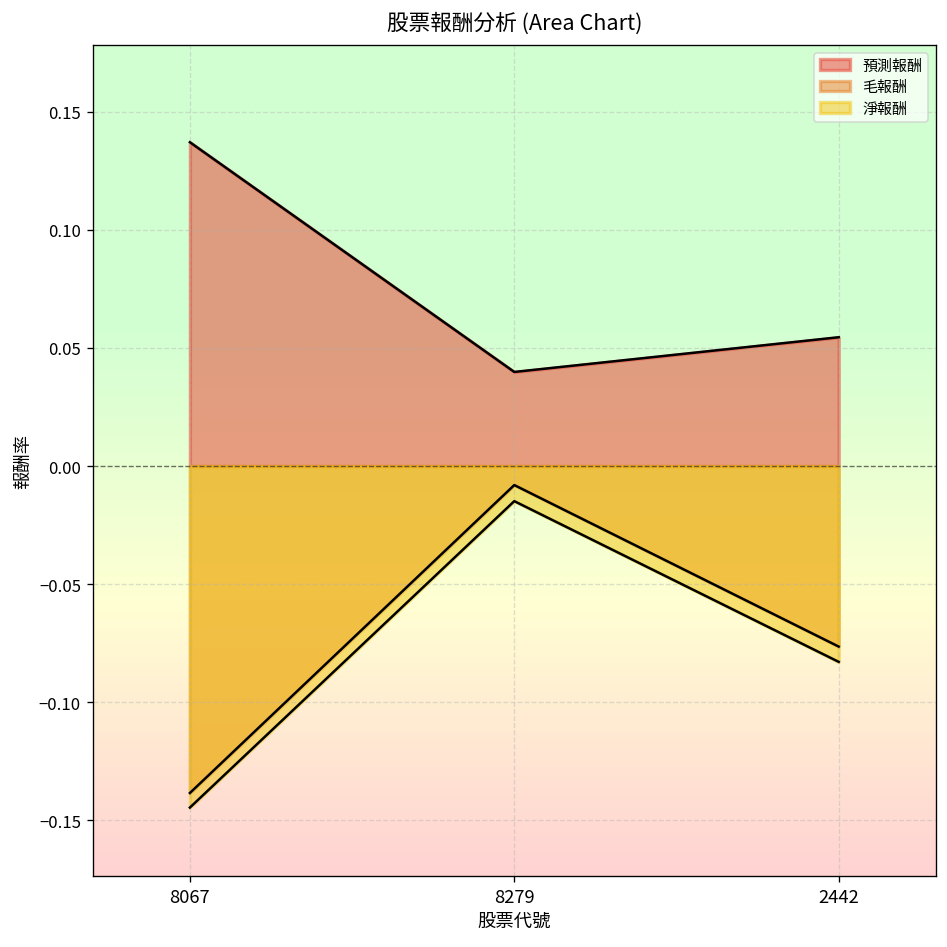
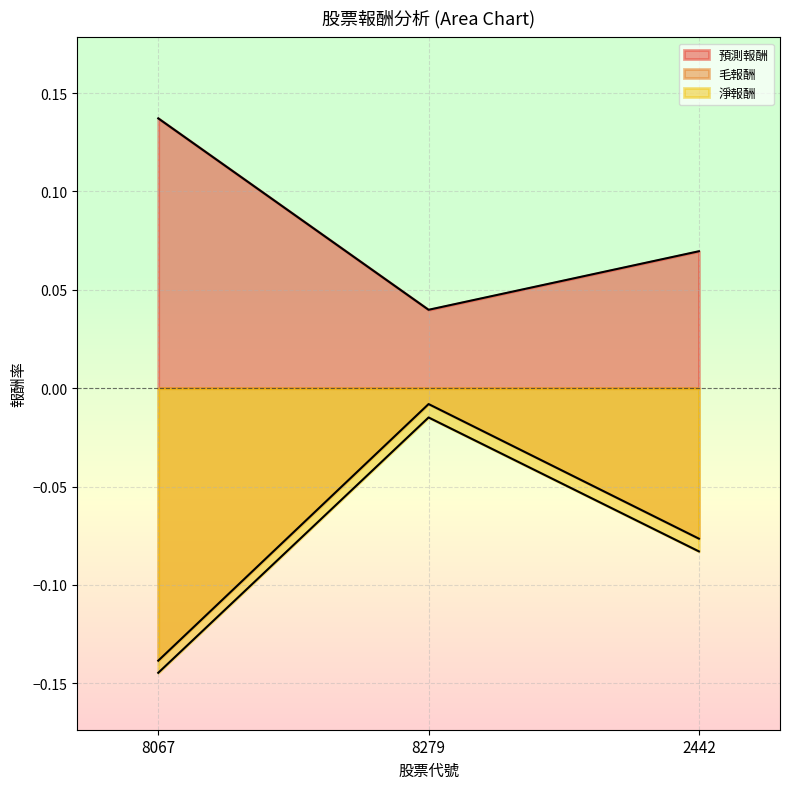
  {
    "預測報酬": {
      "8067": 0.137,
      "8279": 0.040,
-     "2442": 0.055
+     "2442": 0.070
    }
  }
